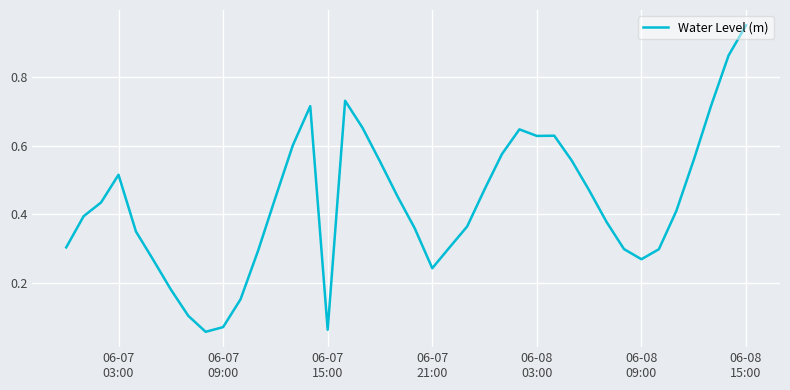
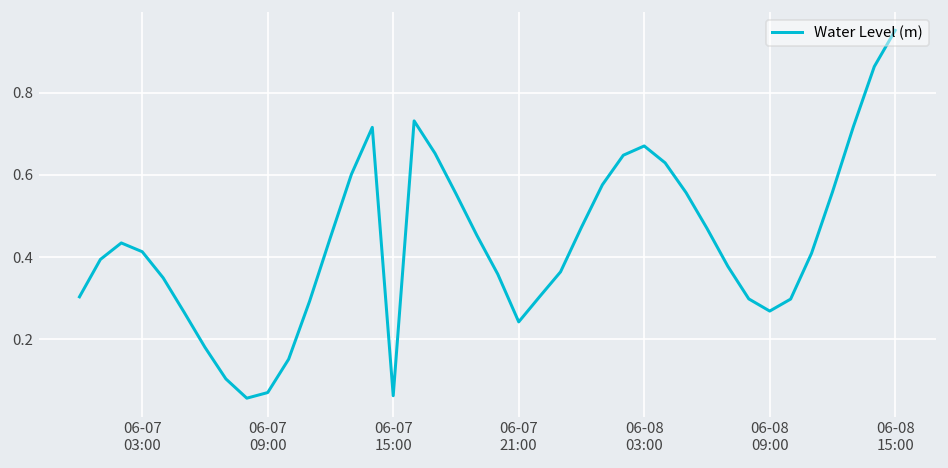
  {
-   "06-07 03:00": 0.52,
+   "06-07 03:00": 0.41,
    "06-07 09:00": 0.07,
    "06-07 15:00": 0.06,
    "06-07 21:00": 0.24,
-   "06-08 03:00": 0.63,
+   "06-08 03:00": 0.67,
    "06-08 09:00": 0.27
  }
